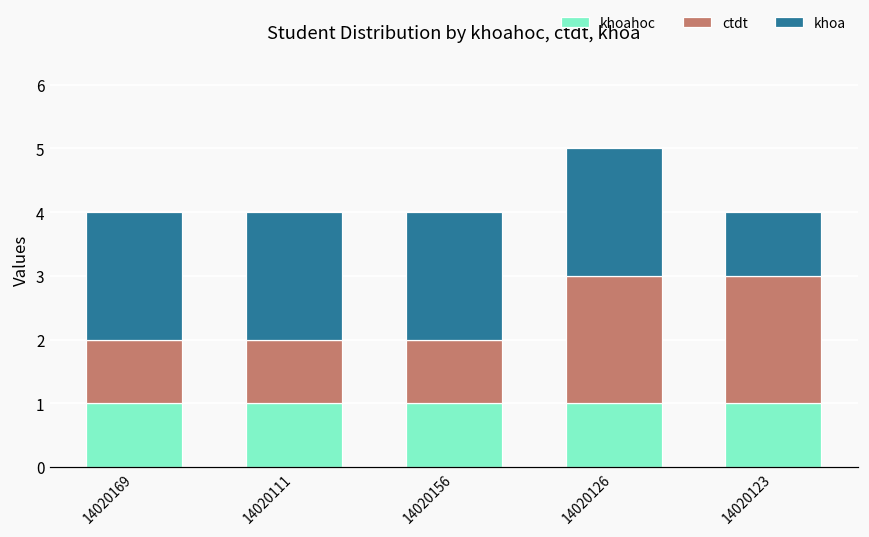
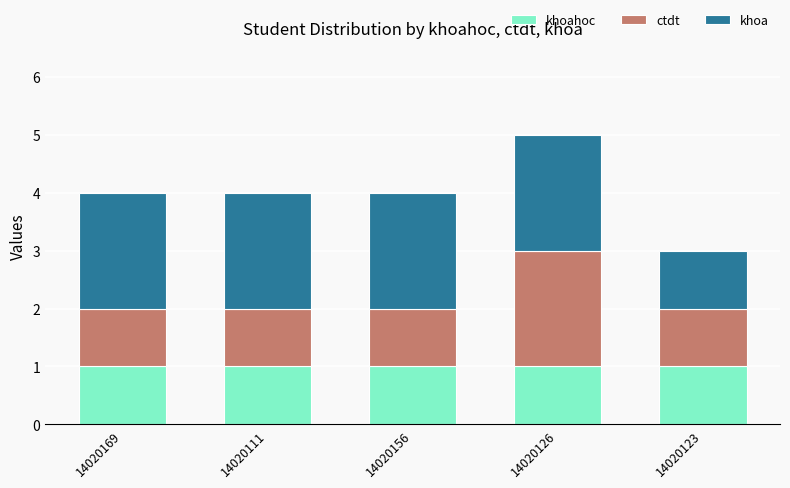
  {
    "khoahoc": {
      "14020169": 1,
      "14020111": 1,
      "14020156": 1,
      "14020126": 1,
      "14020123": 1
    },
    "ctdt": {
      "14020169": 1,
      "14020111": 1,
      "14020156": 1,
      "14020126": 2,
-     "14020123": 2
+     "14020123": 1
    },
    "khoa": {
      "14020169": 2,
      "14020111": 2,
      "14020156": 2,
      "14020126": 2,
      "14020123": 1
    }
  }
